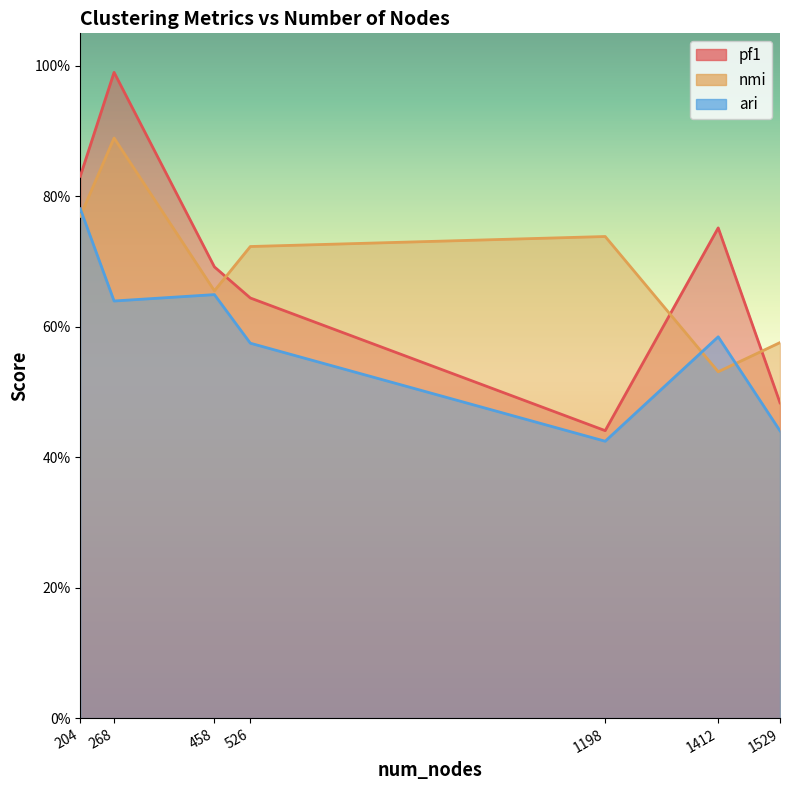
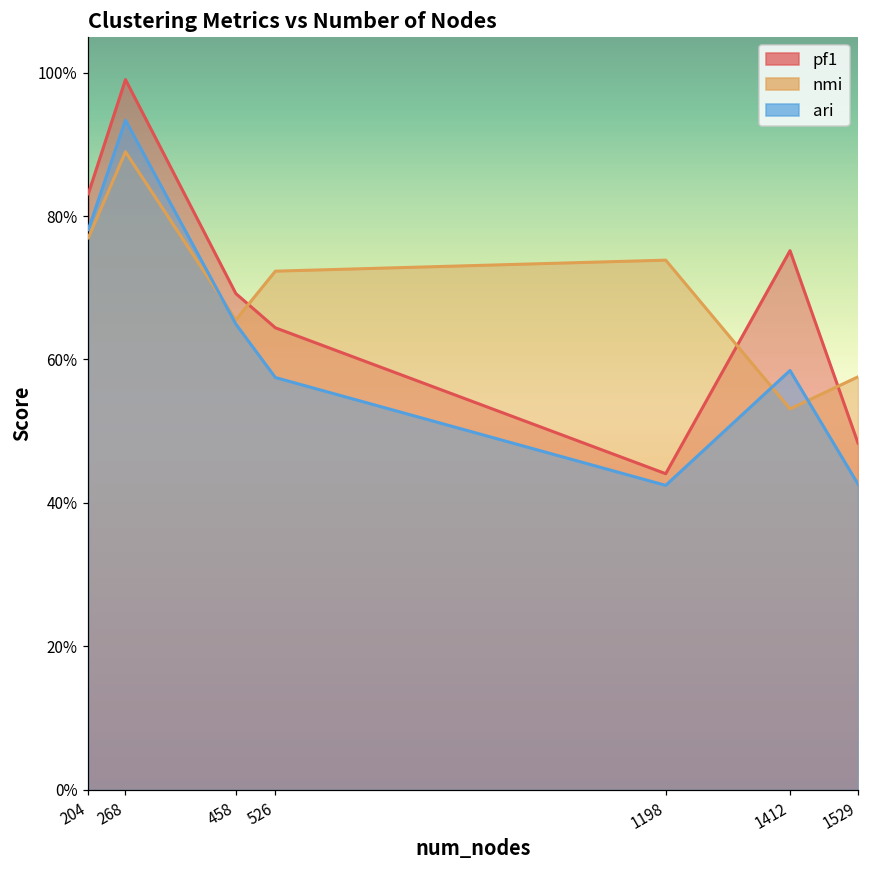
  {
    "ari": {
      "204": "78%",
-     "268": "64%",
+     "268": "93%",
      "458": "65%",
      "526": "57%",
      "1198": "42%",
      "1412": "58%",
-     "1529": "44%"
+     "1529": "43%"
    }
  }
